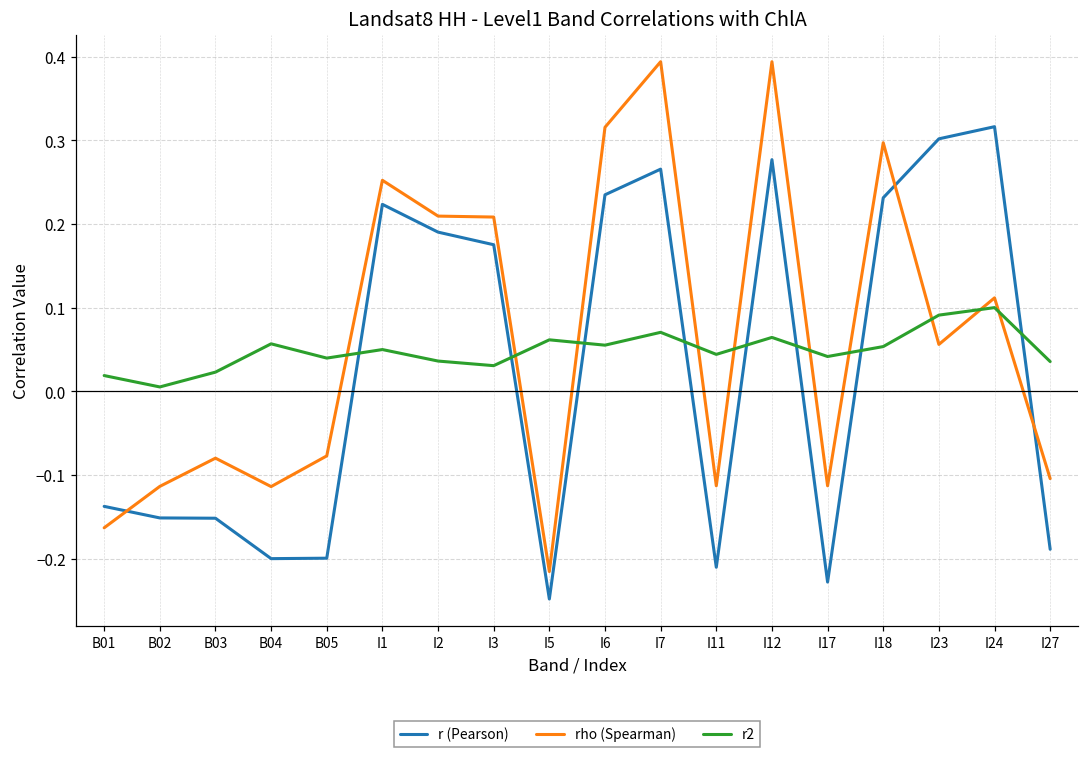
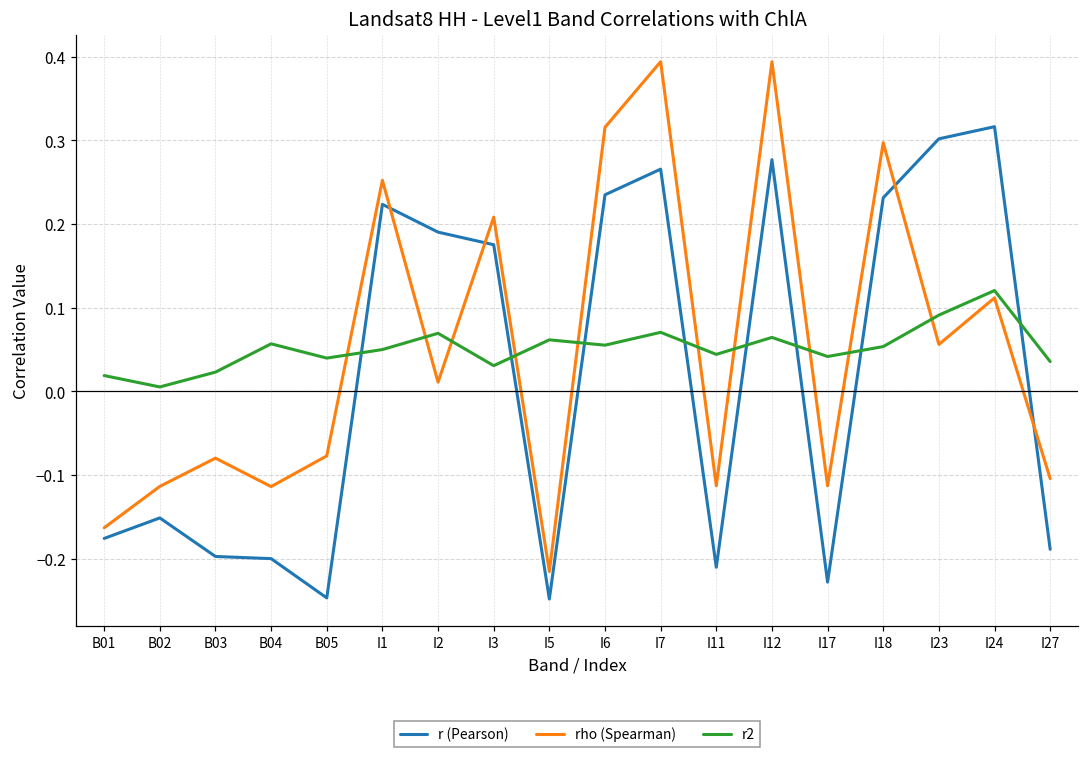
  {
    "r (Pearson)": {
-     "B01": -0.14,
+     "B01": -0.18,
      "B02": -0.15,
-     "B03": -0.15,
+     "B03": -0.20,
      "B04": -0.20,
-     "B05": -0.20,
+     "B05": -0.25,
      "I1": 0.22,
      "I2": 0.19,
      "I3": 0.18,
      "I5": -0.25,
      "I6": 0.24,
      "I7": 0.27,
      "I11": -0.21,
      "I12": 0.28,
      "I17": -0.23,
      "I18": 0.23,
      "I23": 0.30,
      "I24": 0.32,
      "I27": -0.19
    },
    "rho (Spearman)": {
      "B01": -0.16,
      "B02": -0.11,
      "B03": -0.08,
      "B04": -0.11,
      "B05": -0.08,
      "I1": 0.25,
-     "I2": 0.21,
+     "I2": 0.01,
      "I3": 0.21,
      "I5": -0.22,
      "I6": 0.32,
      "I7": 0.39,
      "I11": -0.11,
      "I12": 0.39,
      "I17": -0.11,
      "I18": 0.30,
      "I23": 0.06,
      "I24": 0.11,
      "I27": -0.10
    },
    "r2": {
      "B01": 0.02,
      "B02": 0.01,
      "B03": 0.02,
      "B04": 0.06,
      "B05": 0.04,
      "I1": 0.05,
-     "I2": 0.04,
+     "I2": 0.07,
      "I3": 0.03,
      "I5": 0.06,
      "I6": 0.06,
      "I7": 0.07,
      "I11": 0.04,
      "I12": 0.06,
      "I17": 0.04,
      "I18": 0.05,
      "I23": 0.09,
-     "I24": 0.10,
+     "I24": 0.12,
      "I27": 0.04
    }
  }
